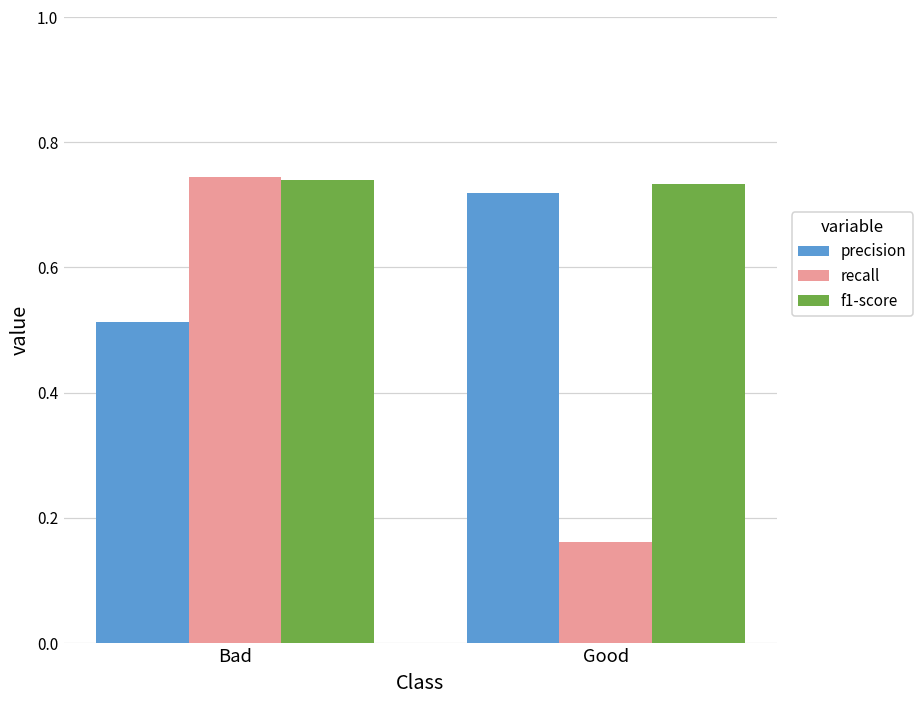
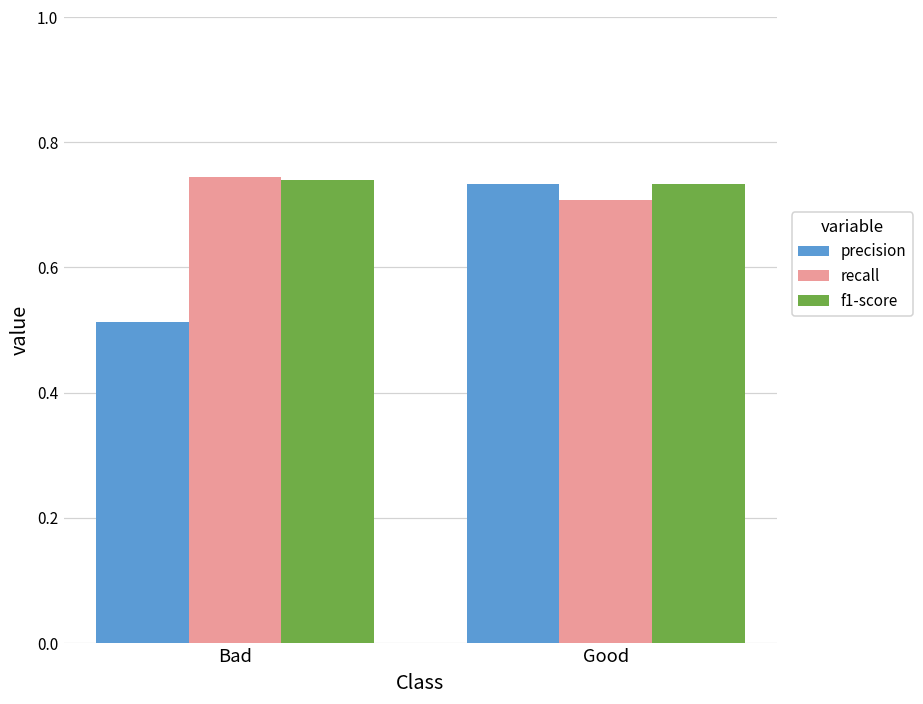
  {
    "precision": {
      "Bad": 0.51,
-     "Good": 0.72
+     "Good": 0.73
    },
    "recall": {
      "Bad": 0.74,
-     "Good": 0.16
+     "Good": 0.71
    },
    "f1-score": {
      "Bad": 0.74,
      "Good": 0.73
    }
  }
